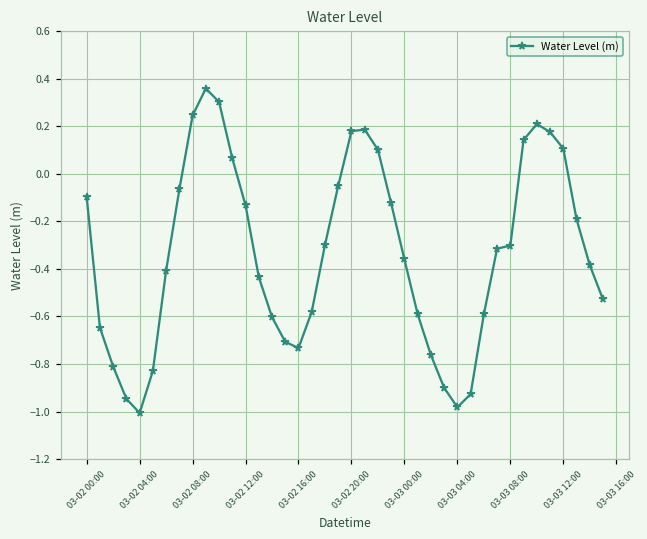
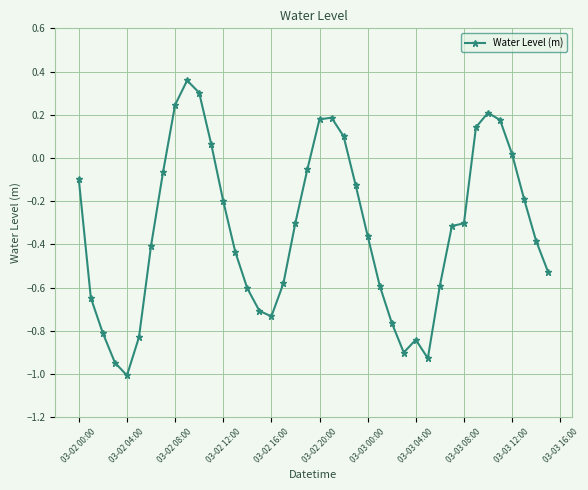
  {
    "03-02 00:00": -0.10,
    "03-02 04:00": -1.01,
    "03-02 08:00": 0.25,
-   "03-02 12:00": -0.13,
+   "03-02 12:00": -0.20,
    "03-02 16:00": -0.73,
    "03-02 20:00": 0.18,
    "03-03 00:00": -0.36,
-   "03-03 04:00": -0.98,
+   "03-03 04:00": -0.84,
    "03-03 08:00": -0.30,
-   "03-03 12:00": 0.11
+   "03-03 12:00": 0.02
  }
